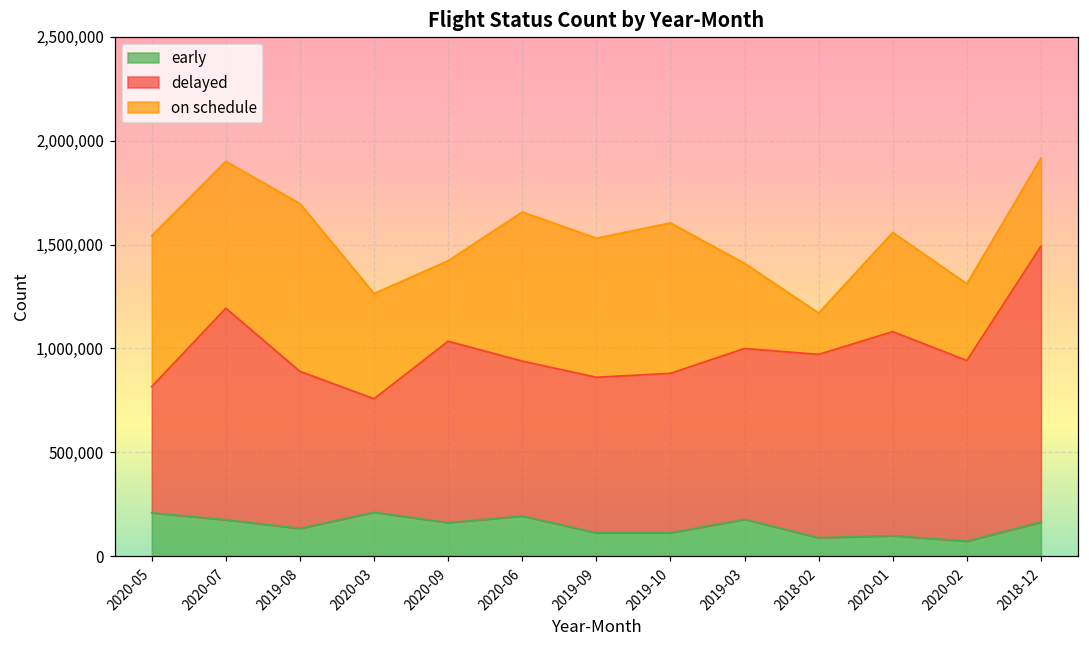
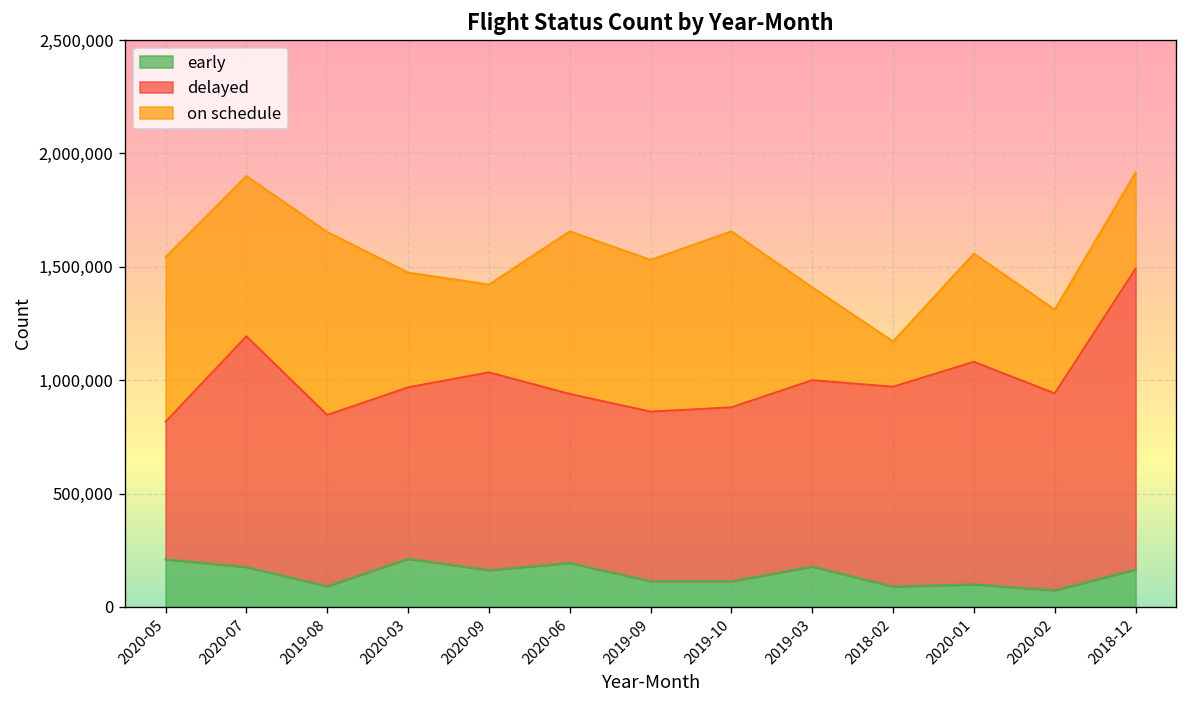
  {
    "early": {
      "2020-05": "210,000",
      "2020-07": "180,000",
-     "2019-08": "130,000",
+     "2019-08": "90,000",
      "2020-03": "210,000",
      "2020-09": "160,000",
      "2020-06": "190,000",
      "2019-09": "110,000",
      "2019-10": "110,000",
      "2019-03": "180,000",
      "2018-02": "90,000",
      "2020-01": "100,000",
      "2020-02": "70,000",
      "2018-12": "170,000"
    },
    "delayed": {
      "2020-05": "610,000",
      "2020-07": "1,020,000",
      "2019-08": "760,000",
-     "2020-03": "550,000",
+     "2020-03": "760,000",
      "2020-09": "870,000",
      "2020-06": "750,000",
      "2019-09": "750,000",
      "2019-10": "770,000",
      "2019-03": "820,000",
      "2018-02": "880,000",
      "2020-01": "980,000",
      "2020-02": "870,000",
      "2018-12": "1,330,000"
    },
    "on schedule": {
      "2020-05": "730,000",
      "2020-07": "710,000",
      "2019-08": "810,000",
      "2020-03": "510,000",
      "2020-09": "390,000",
      "2020-06": "720,000",
      "2019-09": "670,000",
-     "2019-10": "720,000",
+     "2019-10": "780,000",
      "2019-03": "410,000",
      "2018-02": "200,000",
      "2020-01": "480,000",
      "2020-02": "370,000",
      "2018-12": "420,000"
    }
  }
